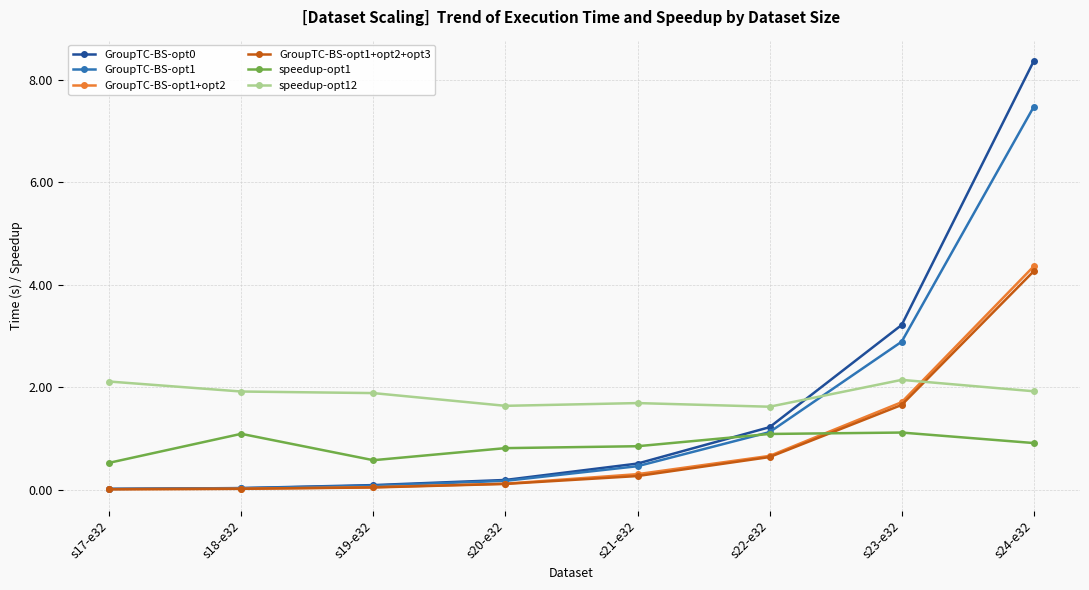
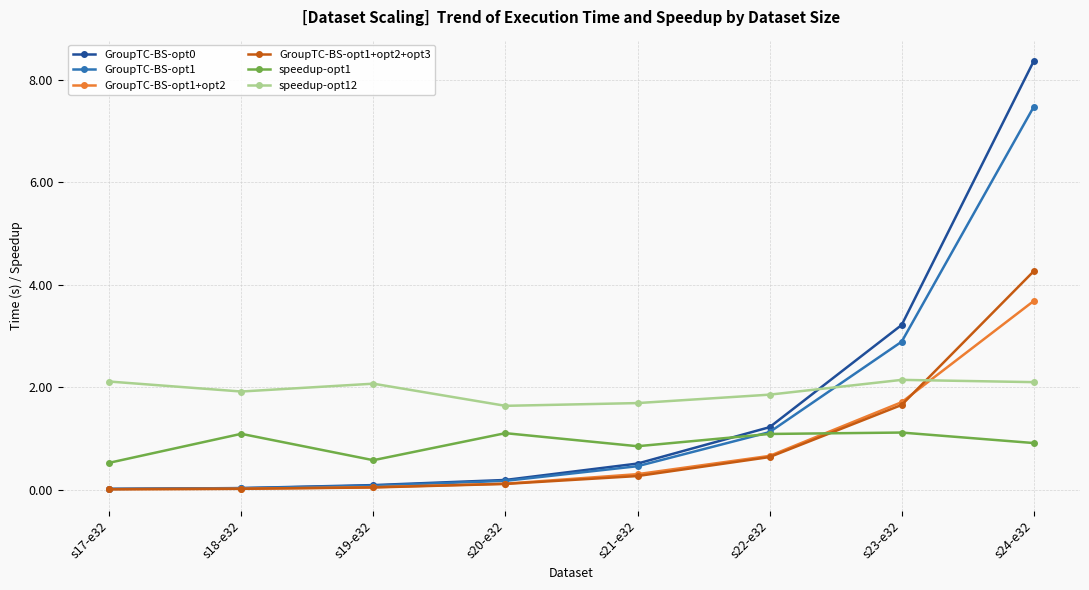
  {
    "GroupTC-BS-opt1+opt2": {
      "s23-e32": 1.7,
-     "s24-e32": 4.4
+     "s24-e32": 3.7
    },
    "GroupTC-BS-opt1+opt2+opt3": {
      "s23-e32": 1.7,
      "s24-e32": 4.3
    },
    "speedup-opt1": {
      "s17-e32": 0.5,
      "s18-e32": 1.1,
      "s19-e32": 0.6,
-     "s20-e32": 0.8,
+     "s20-e32": 1.1,
      "s21-e32": 0.8,
      "s23-e32": 1.1,
      "s24-e32": 0.9
    },
    "speedup-opt12": {
      "s17-e32": 2.1,
      "s18-e32": 1.9,
-     "s19-e32": 1.9,
+     "s19-e32": 2.1,
      "s20-e32": 1.6,
      "s21-e32": 1.7,
-     "s22-e32": 1.6,
+     "s22-e32": 1.9,
      "s23-e32": 2.1,
-     "s24-e32": 1.9
+     "s24-e32": 2.1
    }
  }
